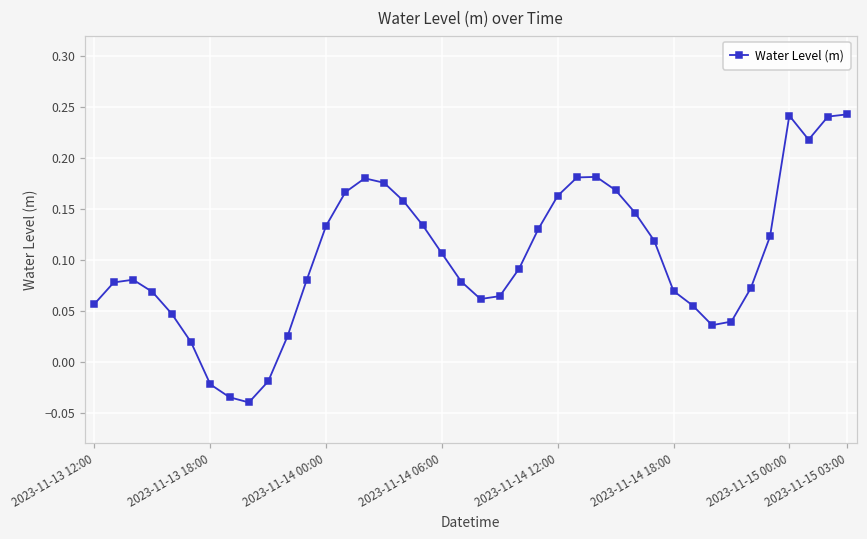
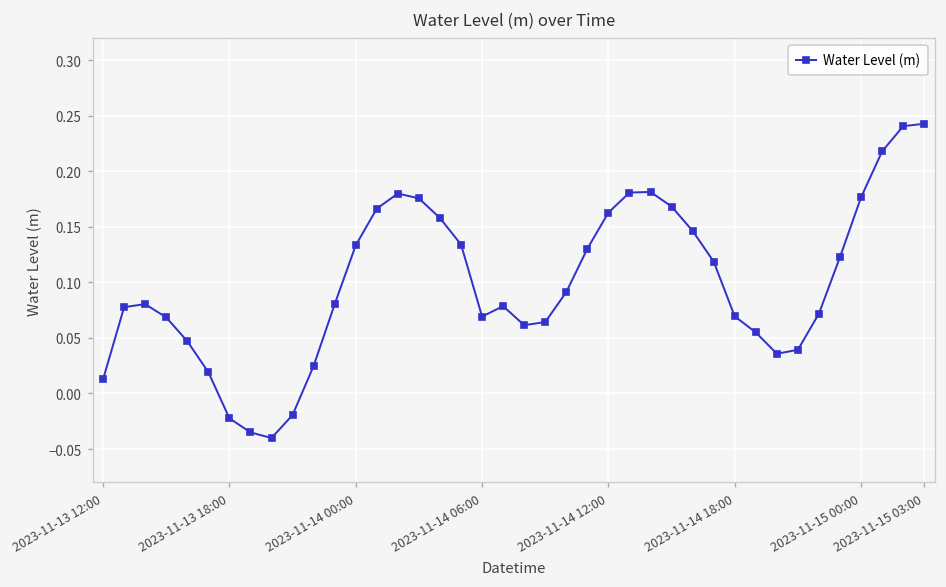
  {
-   "2023-11-13 12:00": 0.06,
+   "2023-11-13 12:00": 0.01,
    "2023-11-13 18:00": -0.02,
    "2023-11-14 00:00": 0.13,
-   "2023-11-14 06:00": 0.11,
+   "2023-11-14 06:00": 0.07,
    "2023-11-14 12:00": 0.16,
    "2023-11-14 18:00": 0.07,
-   "2023-11-15 00:00": 0.24,
+   "2023-11-15 00:00": 0.18,
    "2023-11-15 03:00": 0.24
  }
